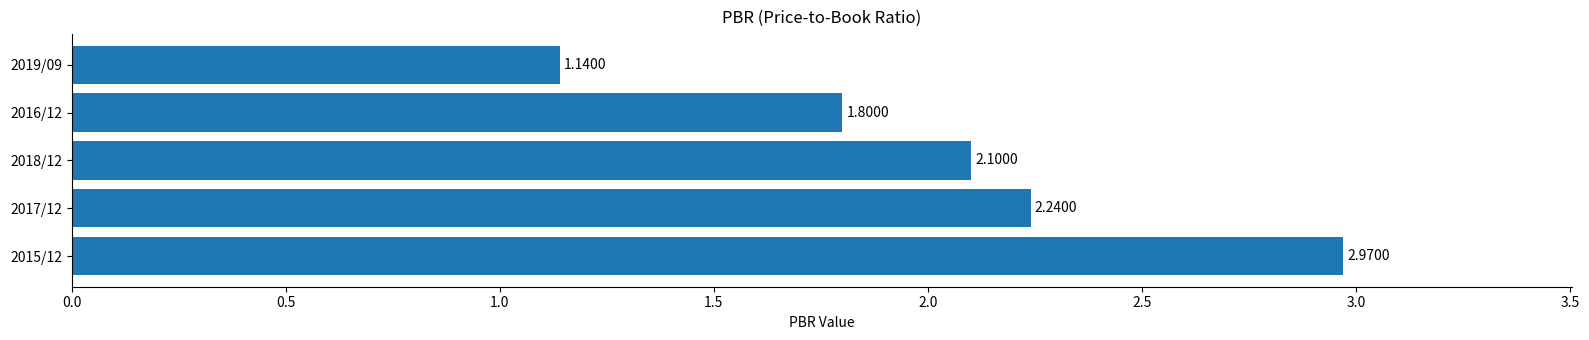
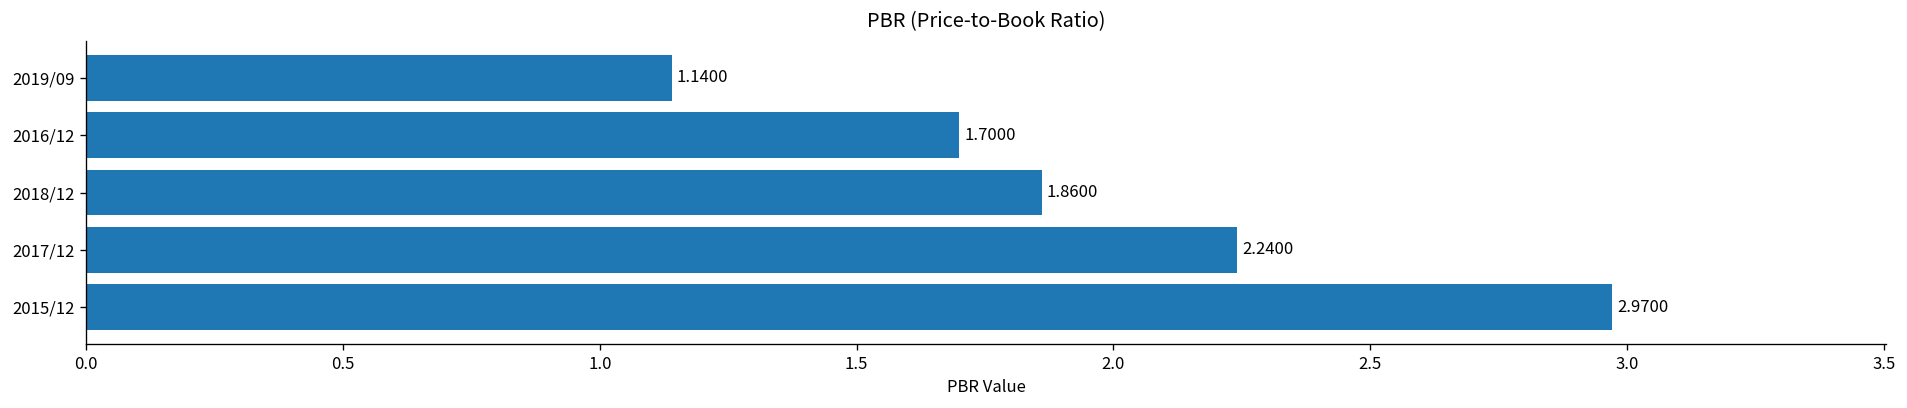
  {
    "2019/09": 1.1400,
-   "2016/12": 1.8000,
-   "2018/12": 2.1000,
+   "2016/12": 1.7000,
+   "2018/12": 1.8600,
    "2017/12": 2.2400,
    "2015/12": 2.9700
  }
